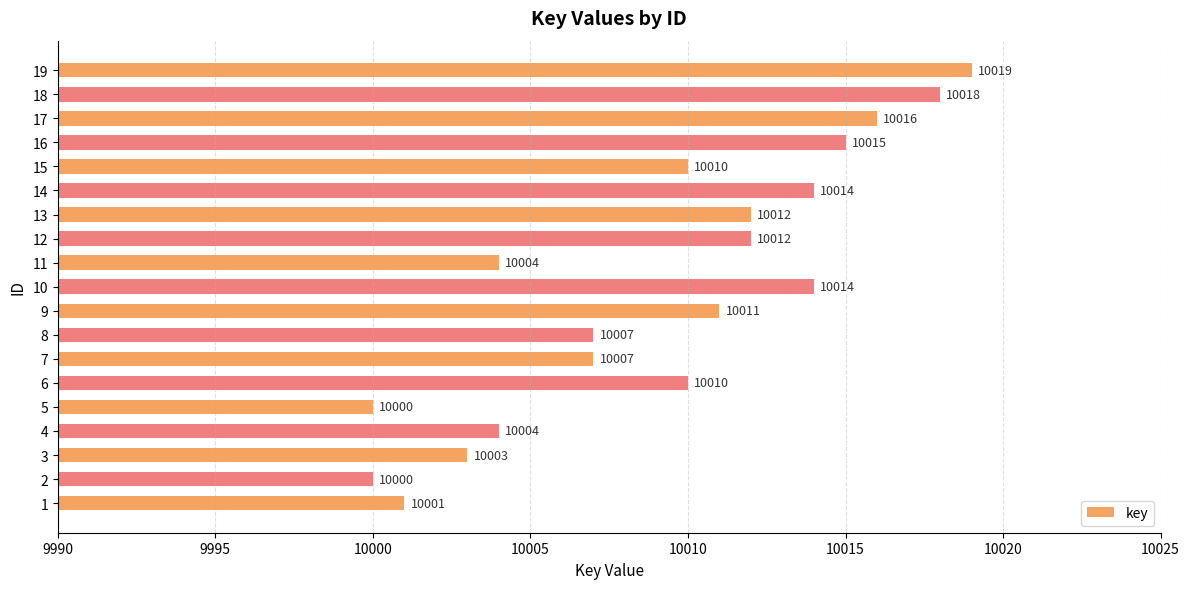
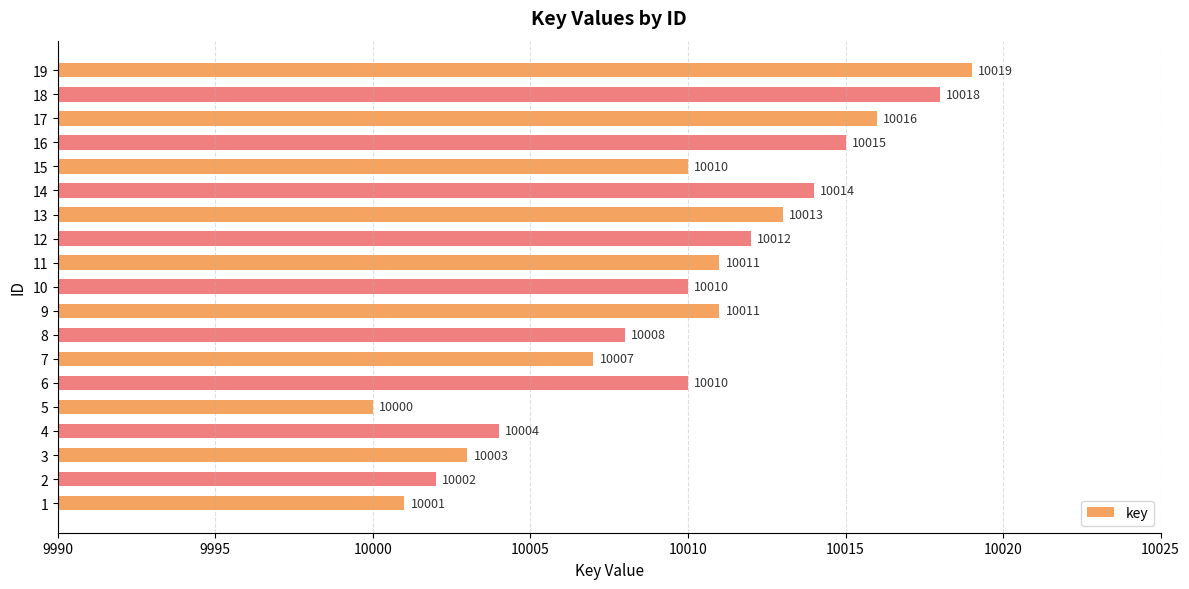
  {
    "19": 10019,
    "18": 10018,
    "17": 10016,
    "16": 10015,
    "15": 10010,
    "14": 10014,
-   "13": 10012,
+   "13": 10013,
    "12": 10012,
-   "11": 10004,
-   "10": 10014,
+   "11": 10011,
+   "10": 10010,
    "9": 10011,
-   "8": 10007,
+   "8": 10008,
    "7": 10007,
    "6": 10010,
    "5": 10000,
    "4": 10004,
    "3": 10003,
-   "2": 10000,
+   "2": 10002,
    "1": 10001
  }
